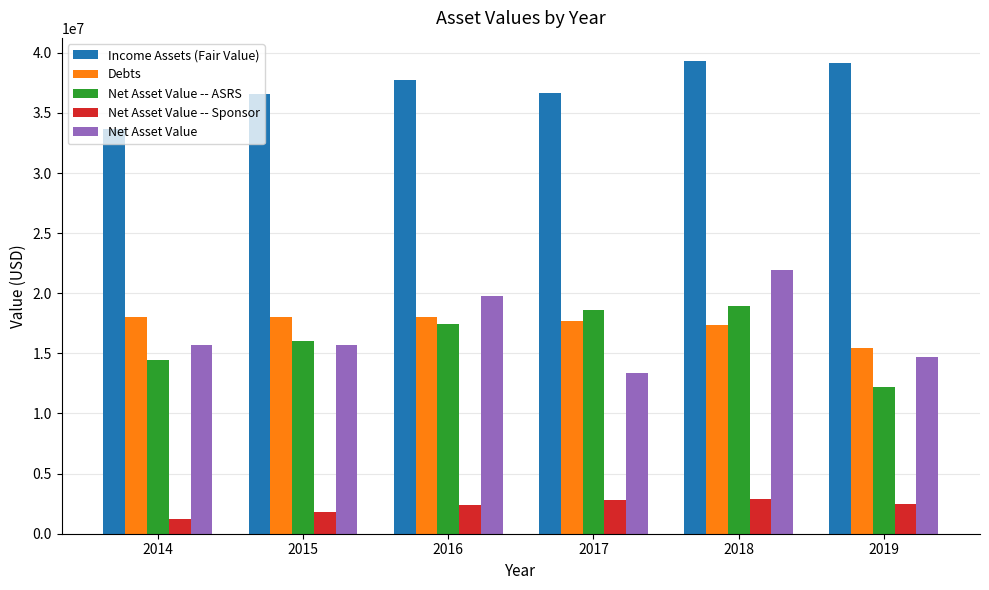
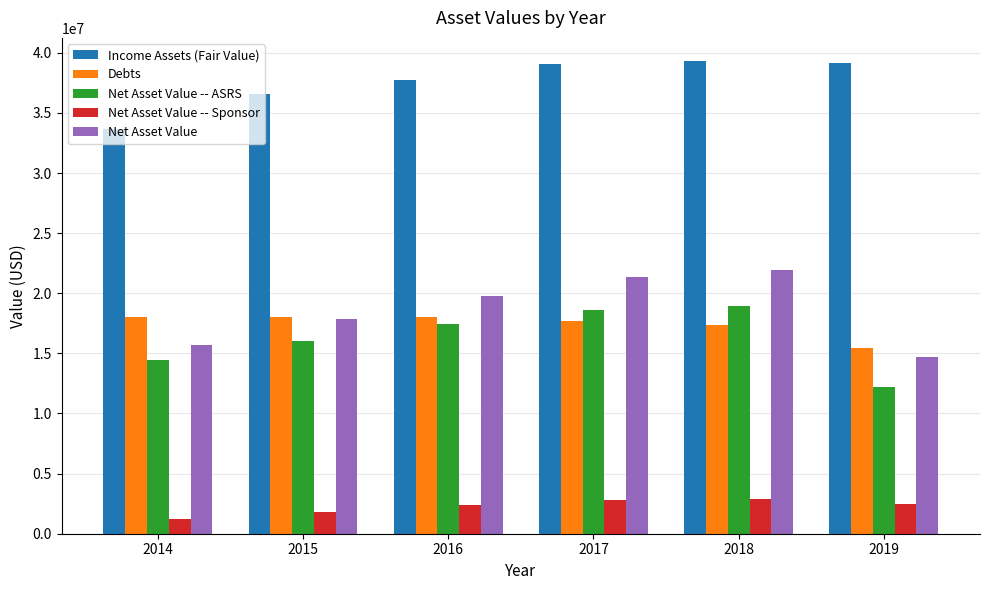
  {
    "Income Assets (Fair Value)": {
      "2016": 37800000,
-     "2017": 36600000,
+     "2017": 39100000,
      "2018": 39300000,
      "2019": 39100000
    },
    "Debts": {
      "2014": 18000000,
      "2015": 18000000,
      "2016": 18000000,
      "2017": 17700000,
      "2018": 17400000,
      "2019": 15500000
    },
    "Net Asset Value -- ASRS": {
      "2014": 14400000,
      "2015": 16000000,
      "2016": 17400000,
      "2017": 18600000,
      "2018": 19000000,
      "2019": 12200000
    },
    "Net Asset Value -- Sponsor": {
      "2014": 1200000,
      "2015": 1800000,
      "2016": 2400000,
      "2017": 2800000,
      "2018": 2900000,
      "2019": 2400000
    },
    "Net Asset Value": {
      "2014": 15700000,
-     "2015": 15700000,
+     "2015": 17900000,
      "2016": 19800000,
-     "2017": 13300000,
+     "2017": 21400000,
      "2018": 21900000,
      "2019": 14700000
    }
  }
